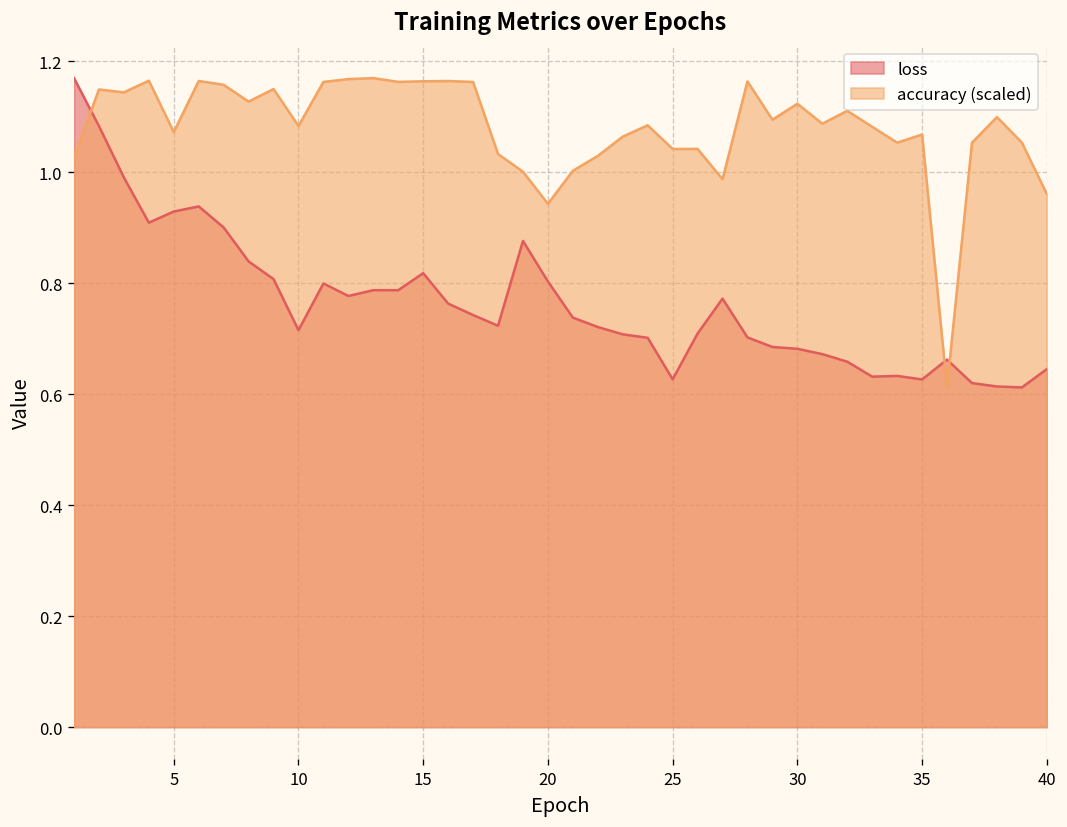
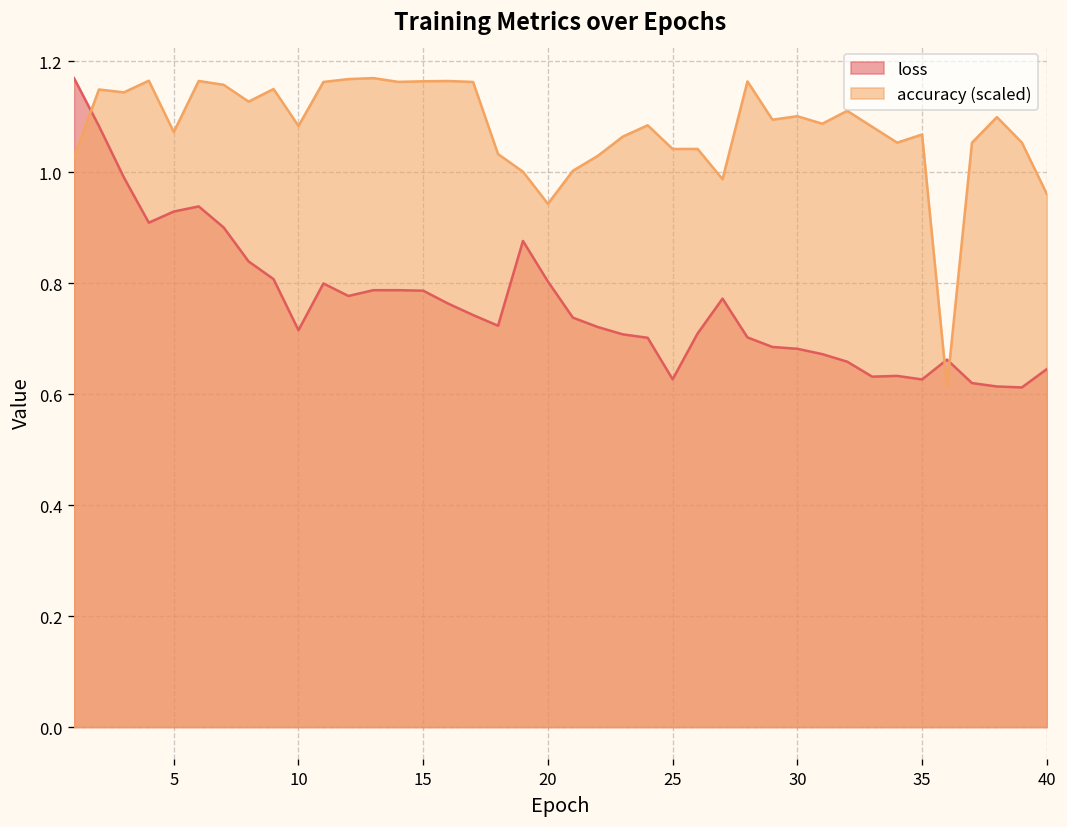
  {
    "loss": {
      "5": 0.93,
      "10": 0.72,
-     "15": 0.82,
+     "15": 0.79,
      "20": 0.80,
      "25": 0.63,
      "30": 0.68,
      "35": 0.63,
      "40": 0.65
    },
    "accuracy (scaled)": {
      "5": 1.07,
      "10": 1.08,
      "15": 1.16,
      "20": 0.94,
      "25": 1.04,
-     "30": 1.12,
+     "30": 1.10,
      "35": 1.07,
      "40": 0.96
    }
  }
